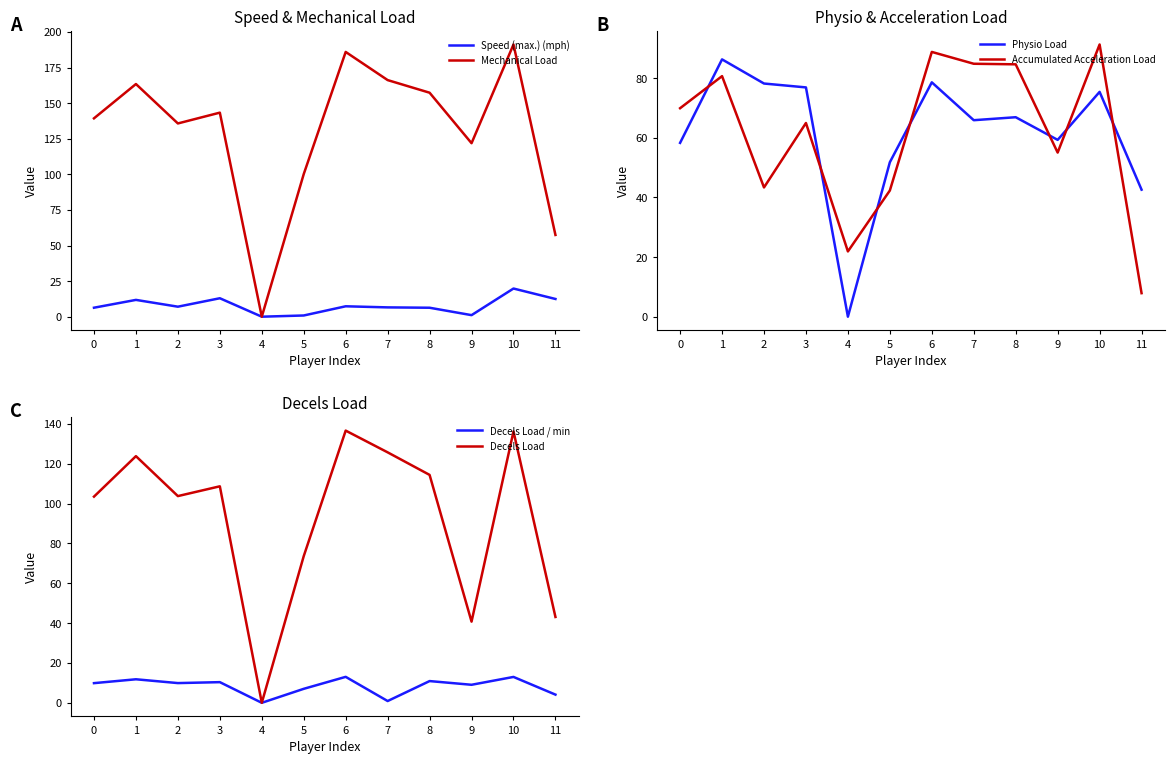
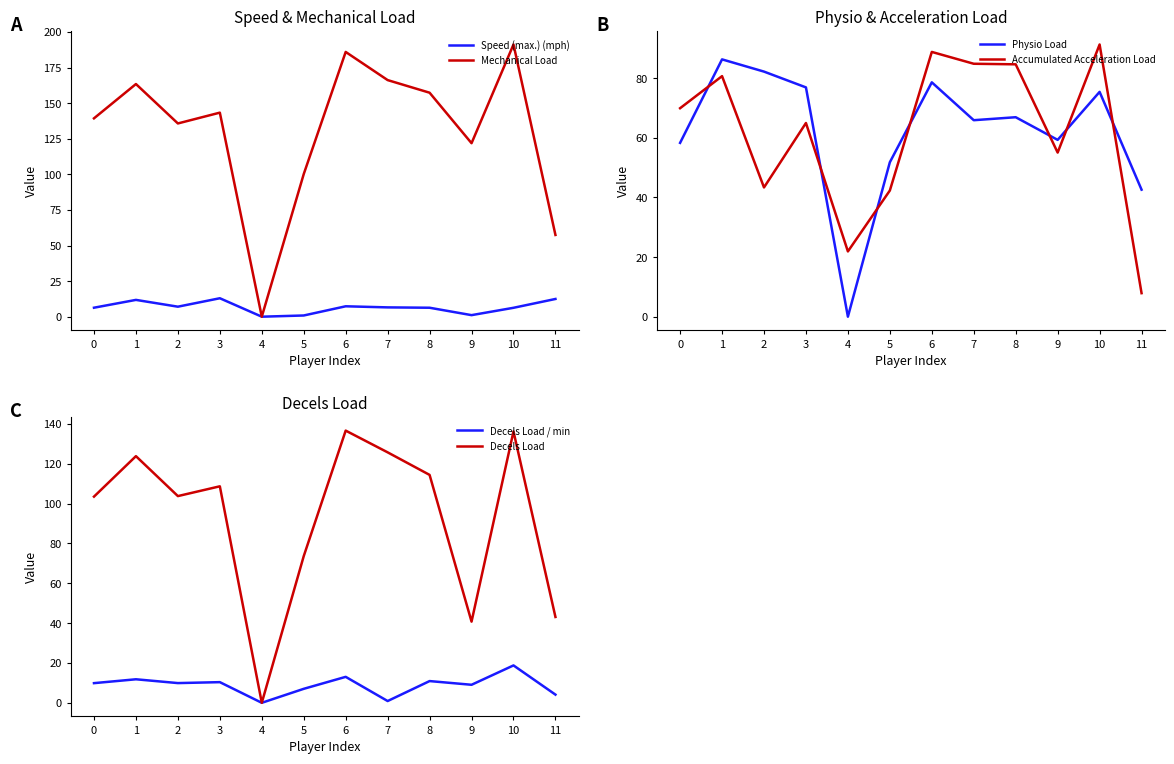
  {
    "Speed & Mechanical Load": {
      "Speed (max.) (mph)": {
        "0": 6,
        "1": 12,
        "2": 7,
        "3": 13,
        "5": 1,
        "6": 7,
        "7": 7,
        "8": 6,
        "9": 1,
-       "10": 20,
+       "10": 6,
        "11": 12
      },
      "Mechanical Load": {
        "0": 139,
        "1": 163,
        "2": 136,
        "3": 143,
        "5": 100,
        "6": 186,
        "7": 166,
        "8": 157,
        "9": 122,
        "10": 191,
        "11": 57
      }
    },
    "Physio & Acceleration Load": {
      "Physio Load": {
        "0": 58,
        "1": 86,
-       "2": 78,
+       "2": 82,
        "3": 77,
        "4": 0,
        "5": 52,
        "6": 79,
        "7": 66,
        "8": 67,
        "9": 59,
        "10": 75,
        "11": 43
      },
      "Accumulated Acceleration Load": {
        "0": 70,
        "1": 81,
        "2": 43,
        "3": 65,
        "4": 22,
        "5": 42,
        "6": 89,
        "7": 85,
        "8": 85,
        "9": 55,
        "10": 91,
        "11": 8
      }
    },
    "Decels Load": {
      "Decels Load / min": {
        "0": 10,
        "1": 12,
        "2": 10,
        "3": 10,
        "5": 7,
        "6": 13,
        "7": 1,
        "8": 11,
        "9": 9,
-       "10": 13,
+       "10": 19,
        "11": 4
      },
      "Decels Load": {
        "0": 104,
        "1": 124,
        "2": 104,
        "3": 109,
        "5": 74,
        "6": 137,
        "7": 126,
        "8": 114,
        "9": 41,
        "10": 136,
        "11": 43
      }
    }
  }
